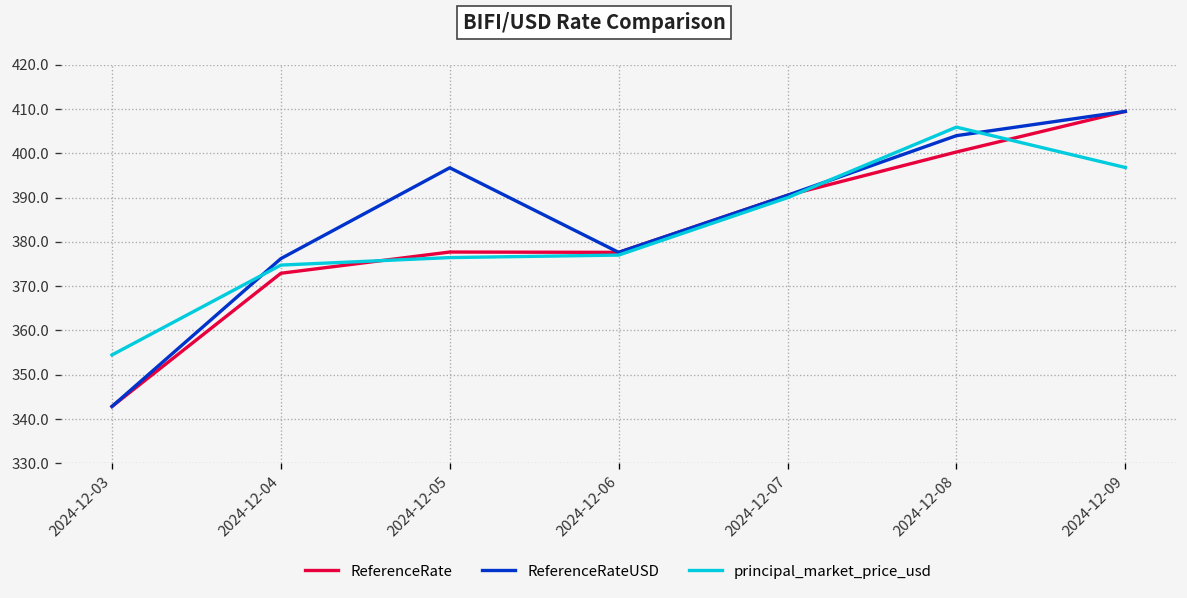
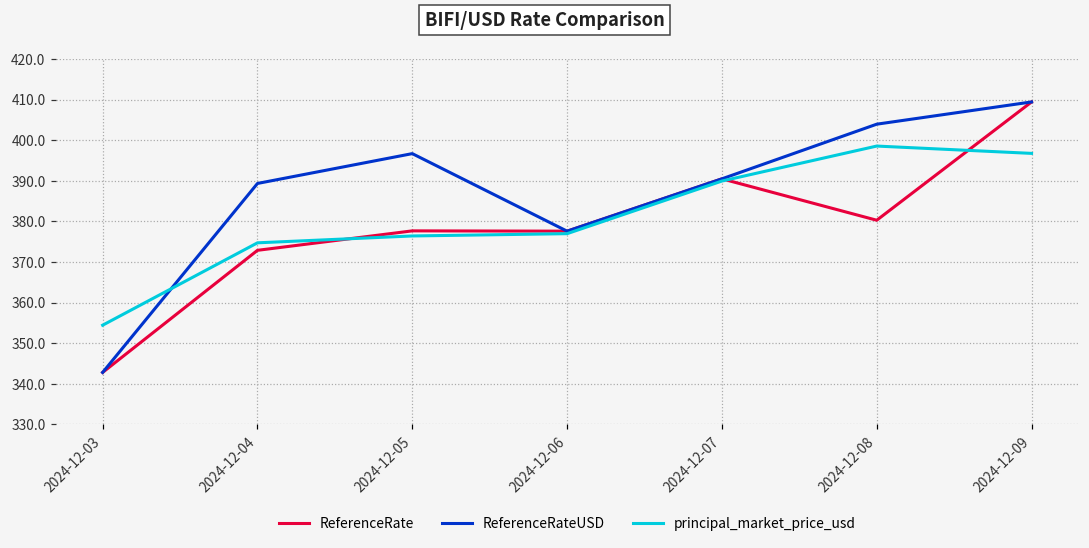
  {
    "ReferenceRate": {
      "2024-12-04": 373,
      "2024-12-05": 378,
-     "2024-12-08": 400
+     "2024-12-08": 380
    },
    "ReferenceRateUSD": {
-     "2024-12-04": 376,
+     "2024-12-04": 389,
      "2024-12-05": 397,
      "2024-12-08": 404
    },
    "principal_market_price_usd": {
      "2024-12-03": 354,
      "2024-12-04": 375,
      "2024-12-05": 376,
-     "2024-12-08": 406,
+     "2024-12-08": 399,
      "2024-12-09": 397
    }
  }
